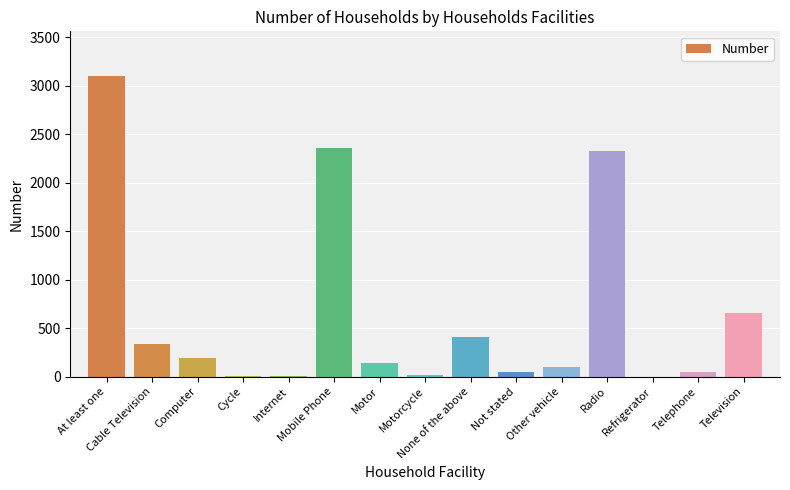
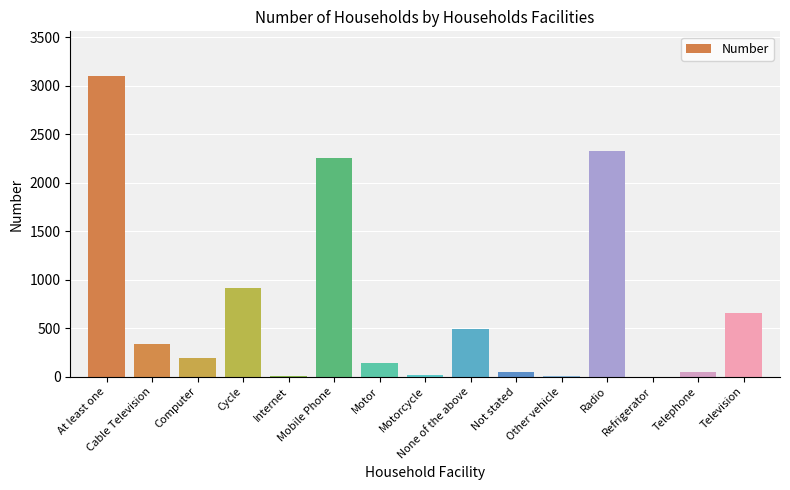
  {
    "At least one": 3100,
    "Cable Television": 300,
    "Computer": 200,
-   "Cycle": 0,
-   "Mobile Phone": 2400,
+   "Cycle": 900,
+   "Mobile Phone": 2300,
    "Motor": 100,
-   "None of the above": 400,
+   "None of the above": 500,
    "Not stated": 0,
-   "Other vehicle": 100,
+   "Other vehicle": 0,
    "Radio": 2300,
    "Refrigerator": 0,
    "Telephone": 0,
    "Television": 700
  }
